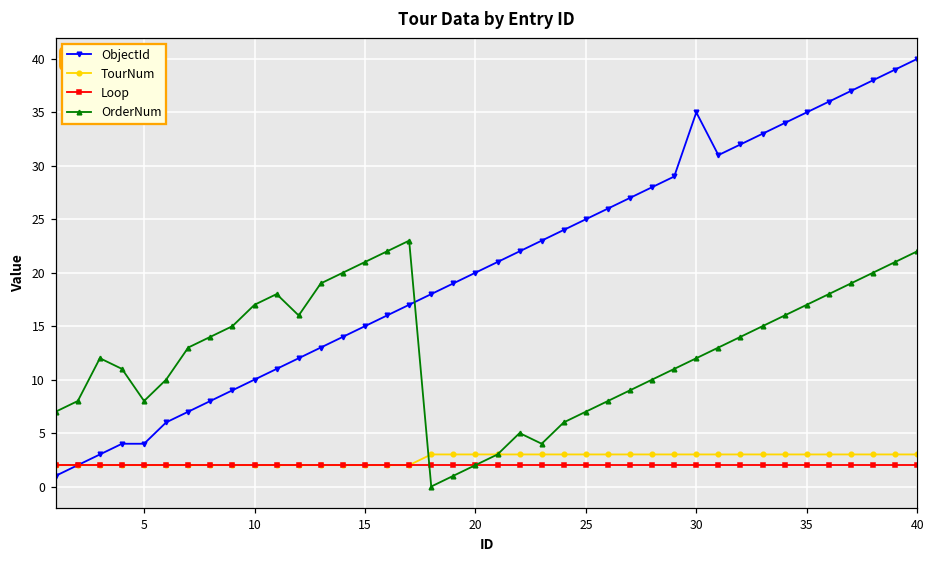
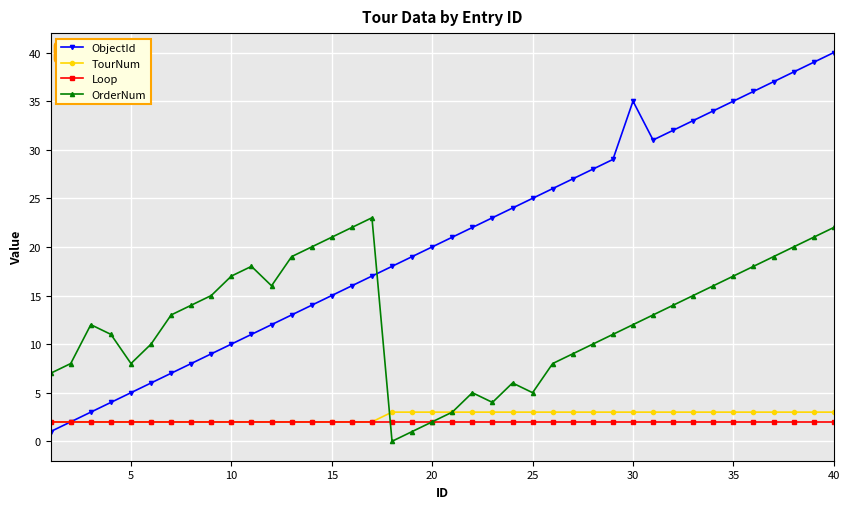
  {
    "ObjectId": {
-     "5": 4,
+     "5": 5,
      "10": 10,
      "15": 15,
      "20": 20,
      "25": 25,
      "30": 35,
      "35": 35,
      "40": 40
    },
    "TourNum": {
      "20": 3,
      "25": 3,
      "30": 3,
      "35": 3,
      "40": 3
    },
    "Loop": {
      "25": 2,
      "30": 2,
      "35": 2,
      "40": 2
    },
    "OrderNum": {
      "5": 8,
      "10": 17,
      "15": 21,
-     "25": 7,
+     "25": 5,
      "30": 12,
      "35": 17,
      "40": 22
    }
  }
